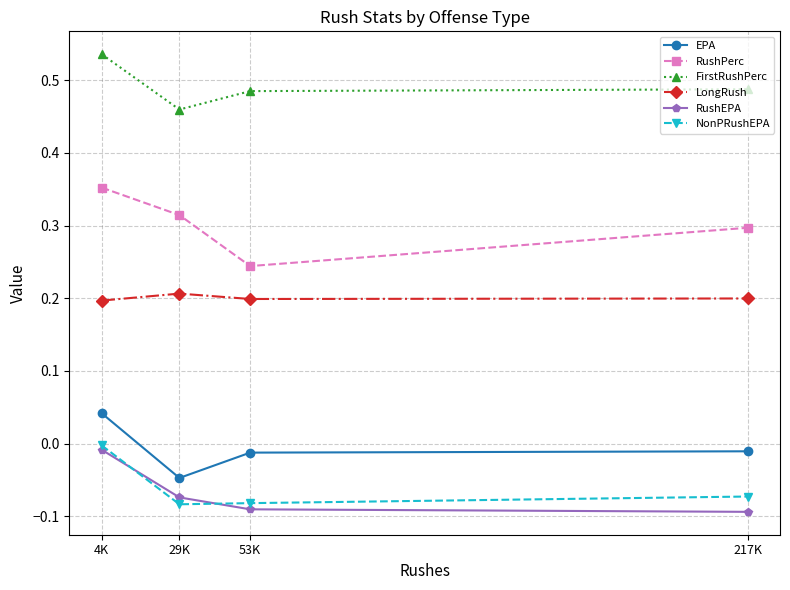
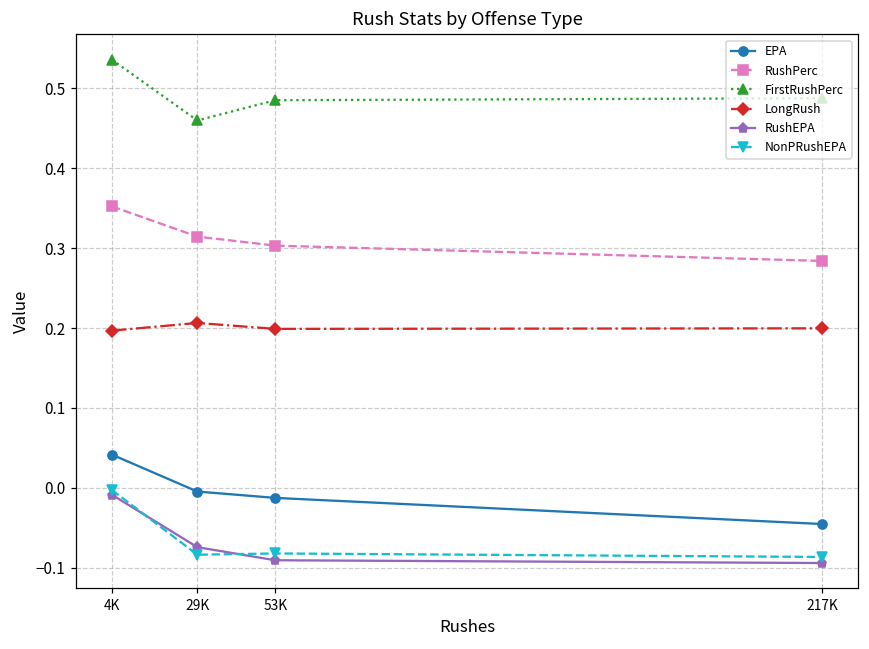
  {
    "EPA": {
      "4K": 0.04,
-     "29K": -0.05,
+     "29K": 0.00,
      "53K": -0.01,
-     "217K": -0.01
+     "217K": -0.05
    },
    "RushPerc": {
      "4K": 0.35,
      "29K": 0.31,
-     "53K": 0.24,
-     "217K": 0.30
+     "53K": 0.30,
+     "217K": 0.28
    },
    "FirstRushPerc": {
      "4K": 0.54,
      "29K": 0.46,
      "53K": 0.48
    },
    "LongRush": {
      "4K": 0.20,
      "29K": 0.21,
      "53K": 0.20,
      "217K": 0.20
    },
    "RushEPA": {
      "4K": -0.01,
      "29K": -0.07,
      "53K": -0.09,
      "217K": -0.09
    },
    "NonPRushEPA": {
      "4K": 0.00,
      "29K": -0.08,
      "53K": -0.08,
-     "217K": -0.07
+     "217K": -0.09
    }
  }
